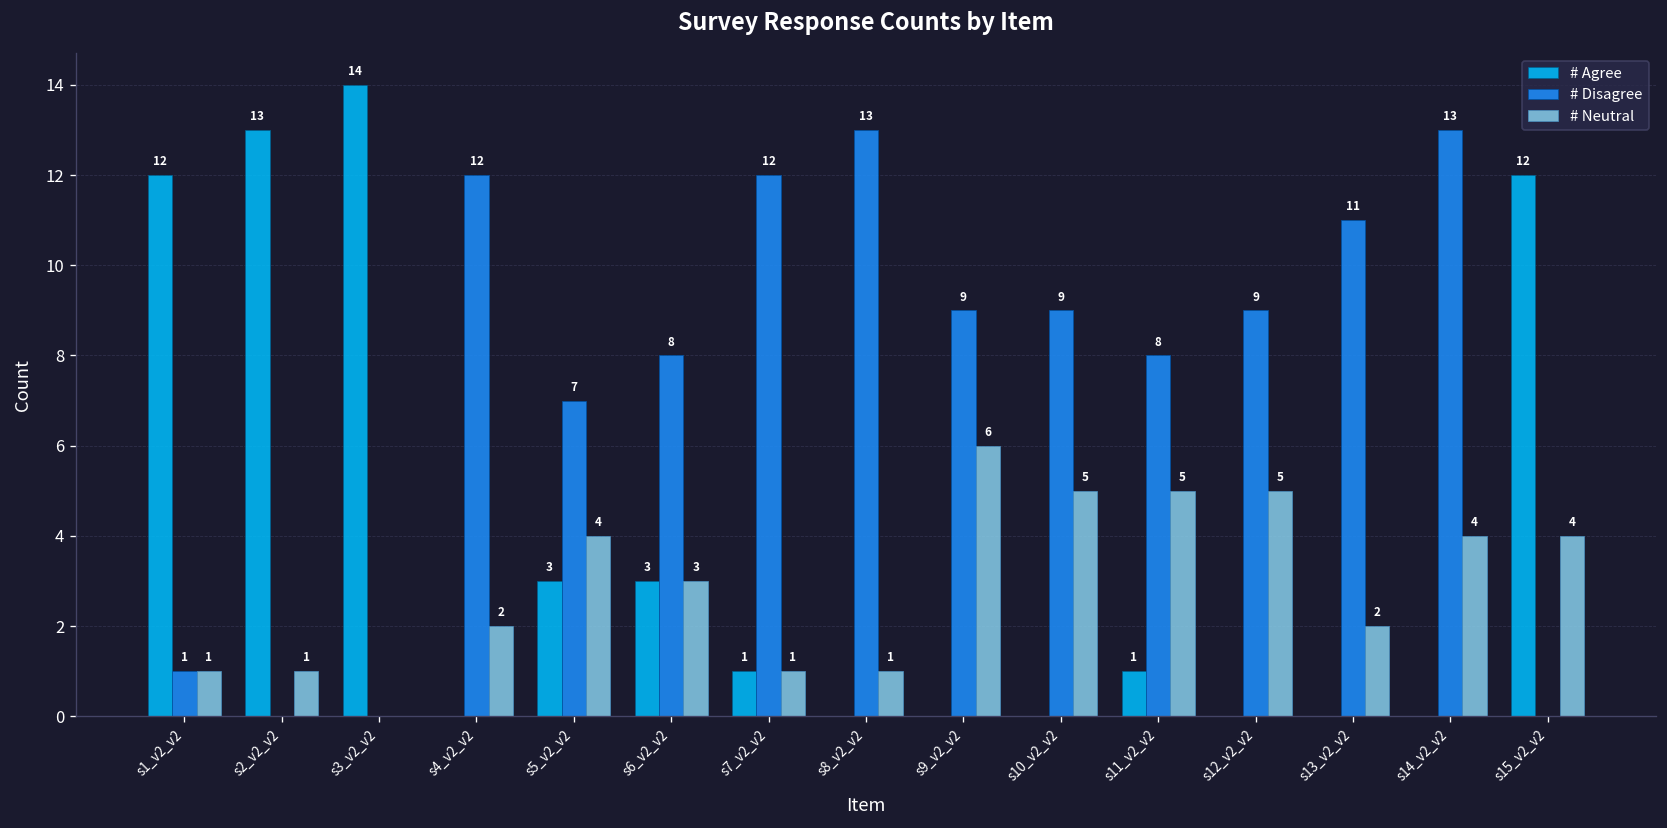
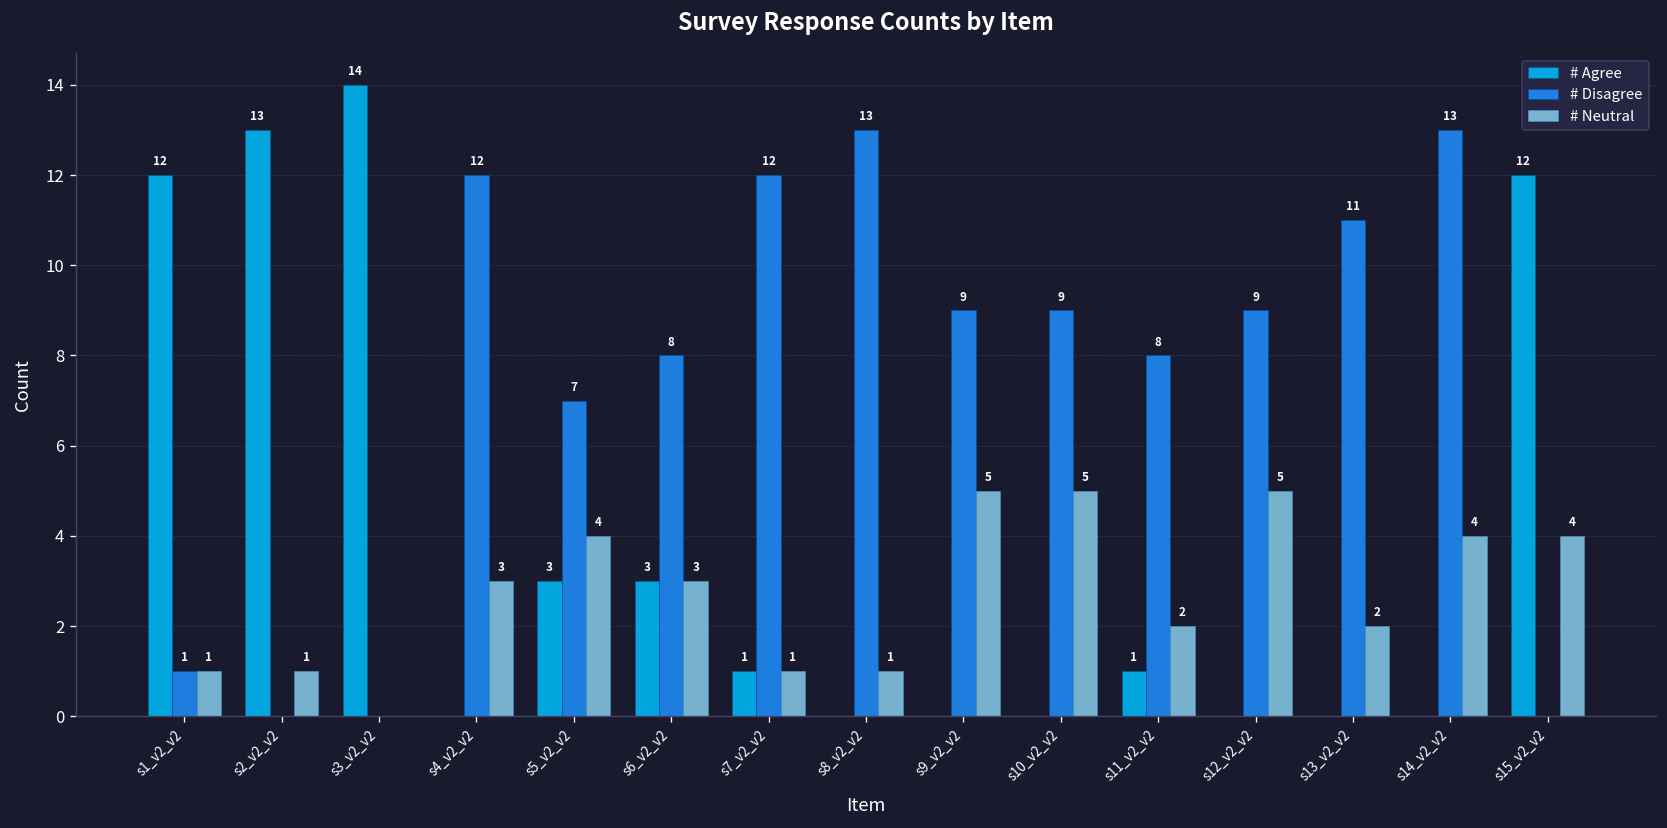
  {
    "# Neutral": {
      "s1_v2_v2": 1,
      "s2_v2_v2": 1,
-     "s4_v2_v2": 2,
+     "s4_v2_v2": 3,
      "s5_v2_v2": 4,
      "s6_v2_v2": 3,
      "s7_v2_v2": 1,
      "s8_v2_v2": 1,
-     "s9_v2_v2": 6,
+     "s9_v2_v2": 5,
      "s10_v2_v2": 5,
-     "s11_v2_v2": 5,
+     "s11_v2_v2": 2,
      "s12_v2_v2": 5,
      "s13_v2_v2": 2,
      "s14_v2_v2": 4,
      "s15_v2_v2": 4
    }
  }
